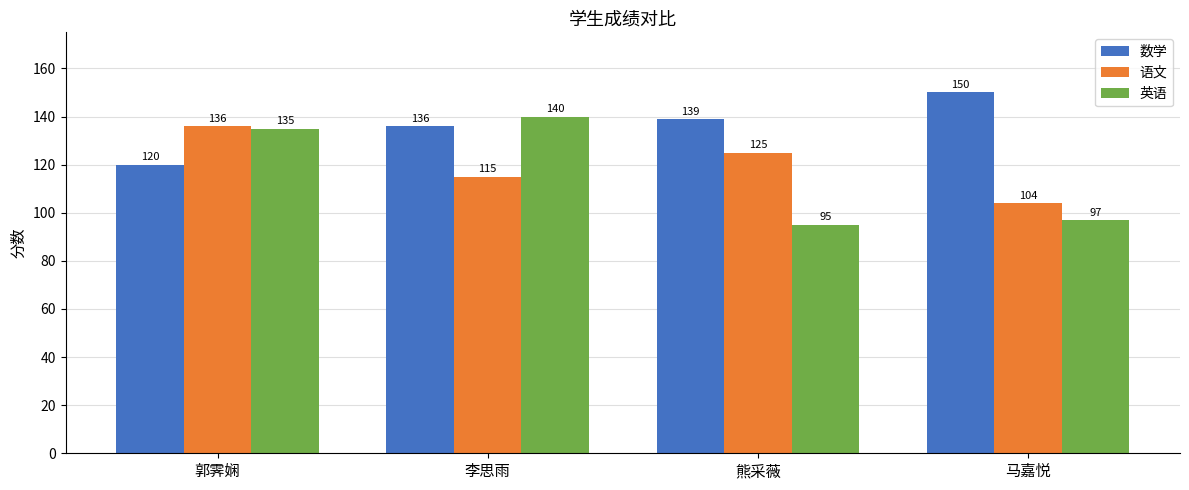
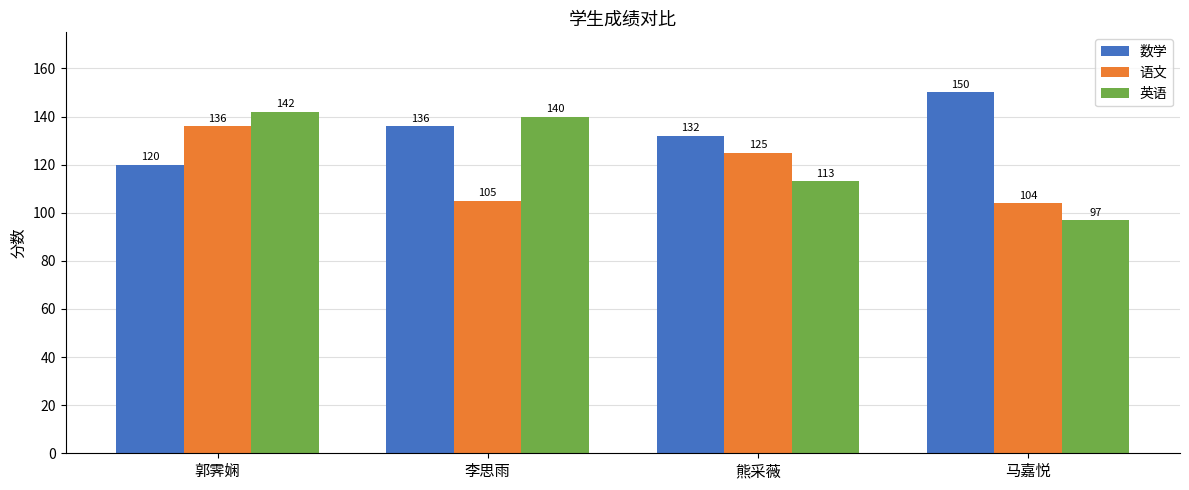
  {
    "数学": {
      "郭霁娴": 120,
      "李思雨": 136,
-     "熊采薇": 139,
+     "熊采薇": 132,
      "马嘉悦": 150
    },
    "语文": {
      "郭霁娴": 136,
-     "李思雨": 115,
+     "李思雨": 105,
      "熊采薇": 125,
      "马嘉悦": 104
    },
    "英语": {
-     "郭霁娴": 135,
+     "郭霁娴": 142,
      "李思雨": 140,
-     "熊采薇": 95,
+     "熊采薇": 113,
      "马嘉悦": 97
    }
  }
